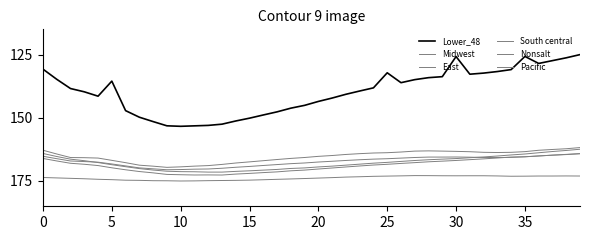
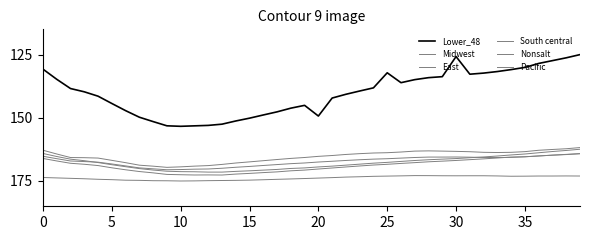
  {
    "Lower_48": {
      "0": 131,
-     "5": 135,
+     "5": 144,
      "10": 153,
      "15": 150,
-     "20": 144,
+     "20": 149,
      "25": 132,
      "30": 126,
-     "35": 126
+     "35": 130
    }
  }
